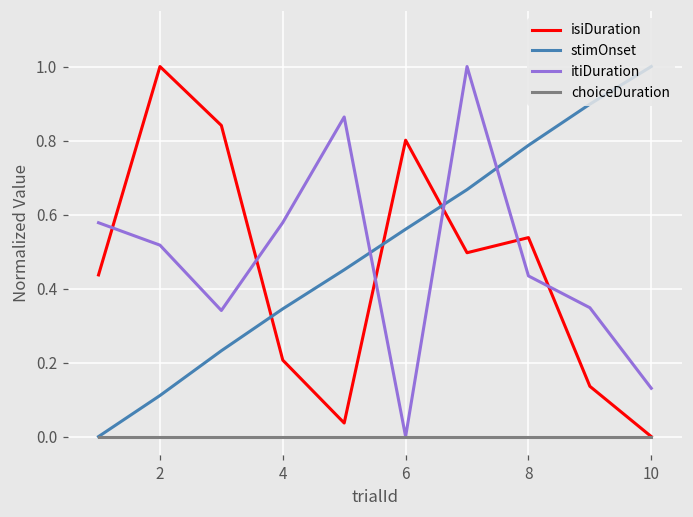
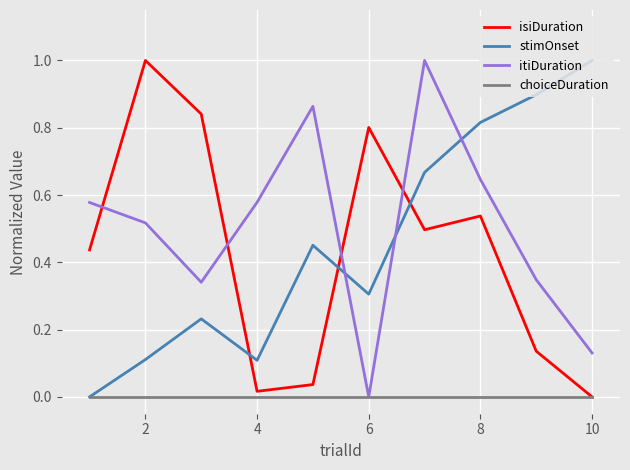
  {
    "isiDuration": {
      "2": 1.00,
-     "4": 0.21,
+     "4": 0.02,
      "6": 0.80,
      "8": 0.54
    },
    "stimOnset": {
      "2": 0.11,
-     "4": 0.35,
-     "6": 0.56,
-     "8": 0.79
+     "4": 0.11,
+     "6": 0.31,
+     "8": 0.82
    },
    "itiDuration": {
      "2": 0.52,
      "4": 0.58,
-     "8": 0.43,
+     "8": 0.65,
      "10": 0.13
    },
    "choiceDuration": {
      "2": 0.00,
      "4": 0.00,
      "8": 0.00
    }
  }
